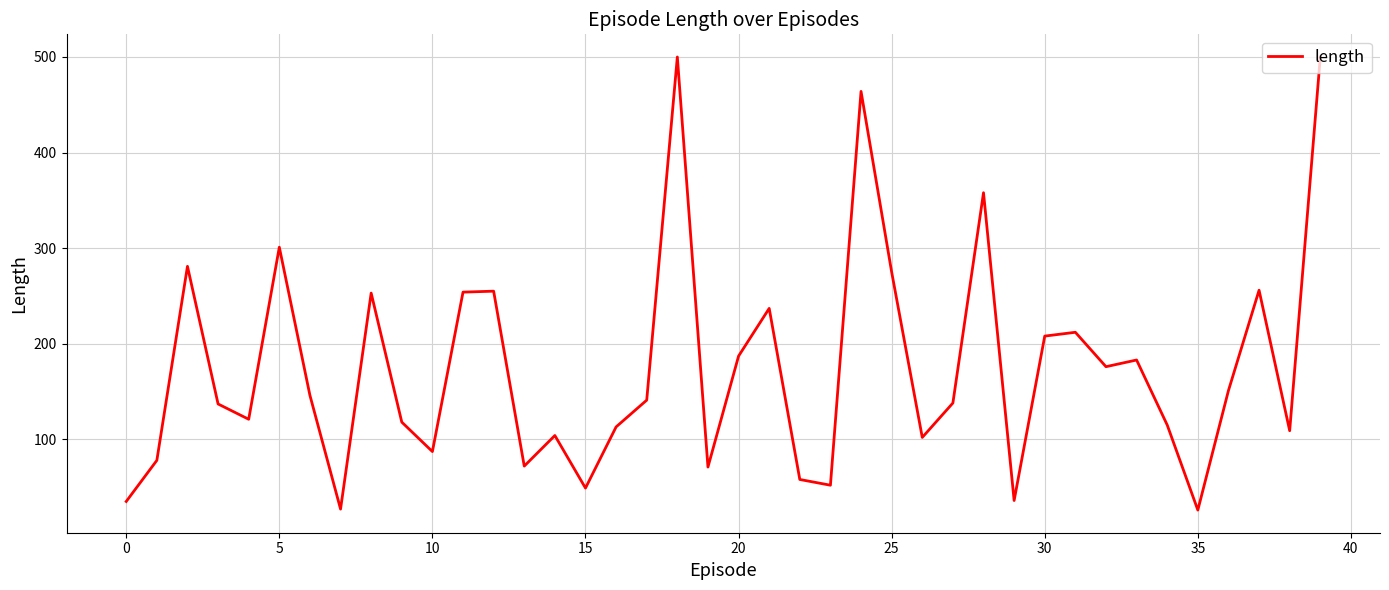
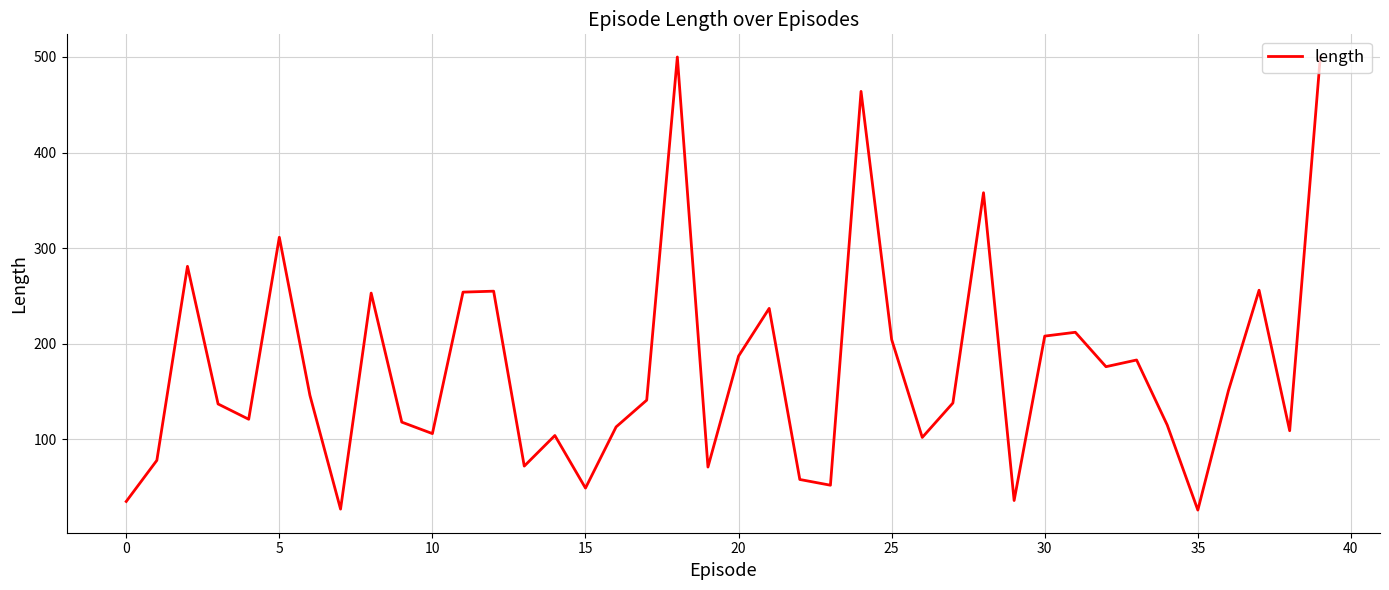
  {
    "0": 40,
-   "5": 300,
-   "10": 90,
+   "5": 310,
+   "10": 110,
    "15": 50,
    "20": 190,
-   "25": 280,
+   "25": 200,
    "30": 210,
    "35": 30
  }
